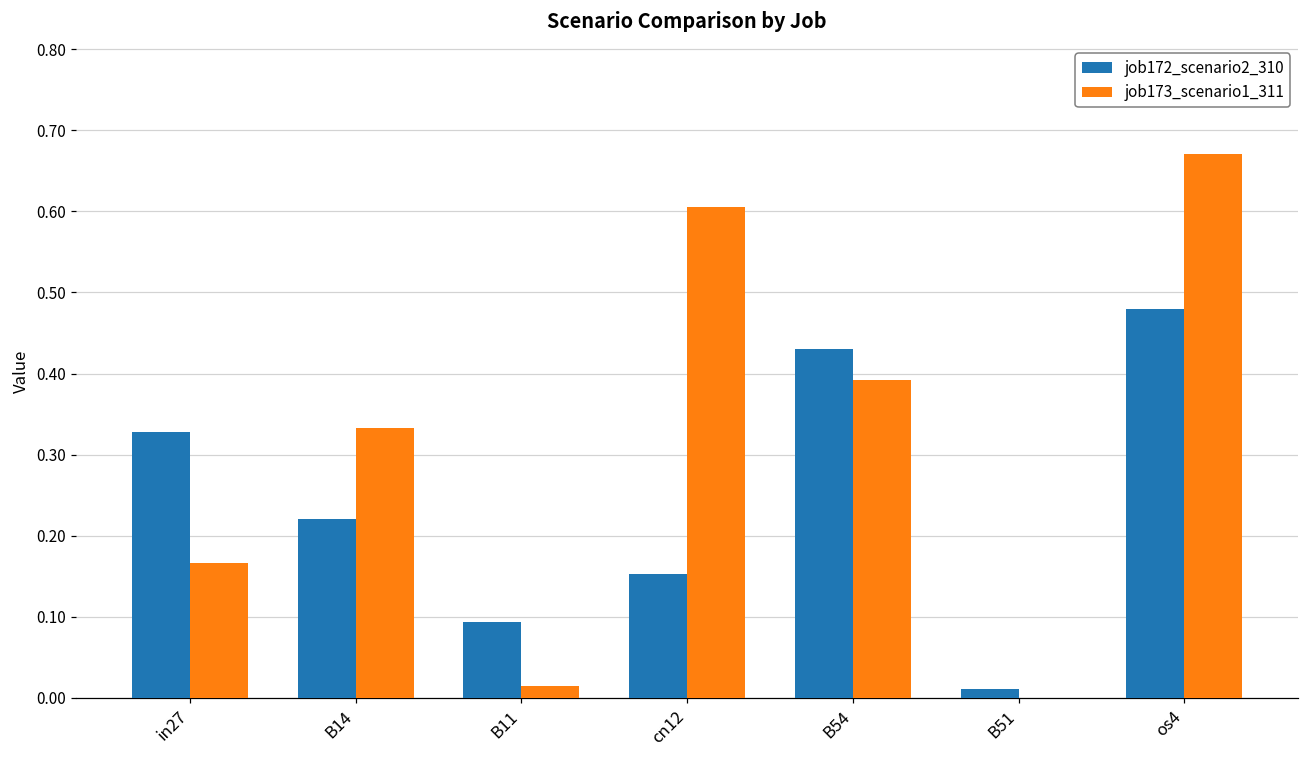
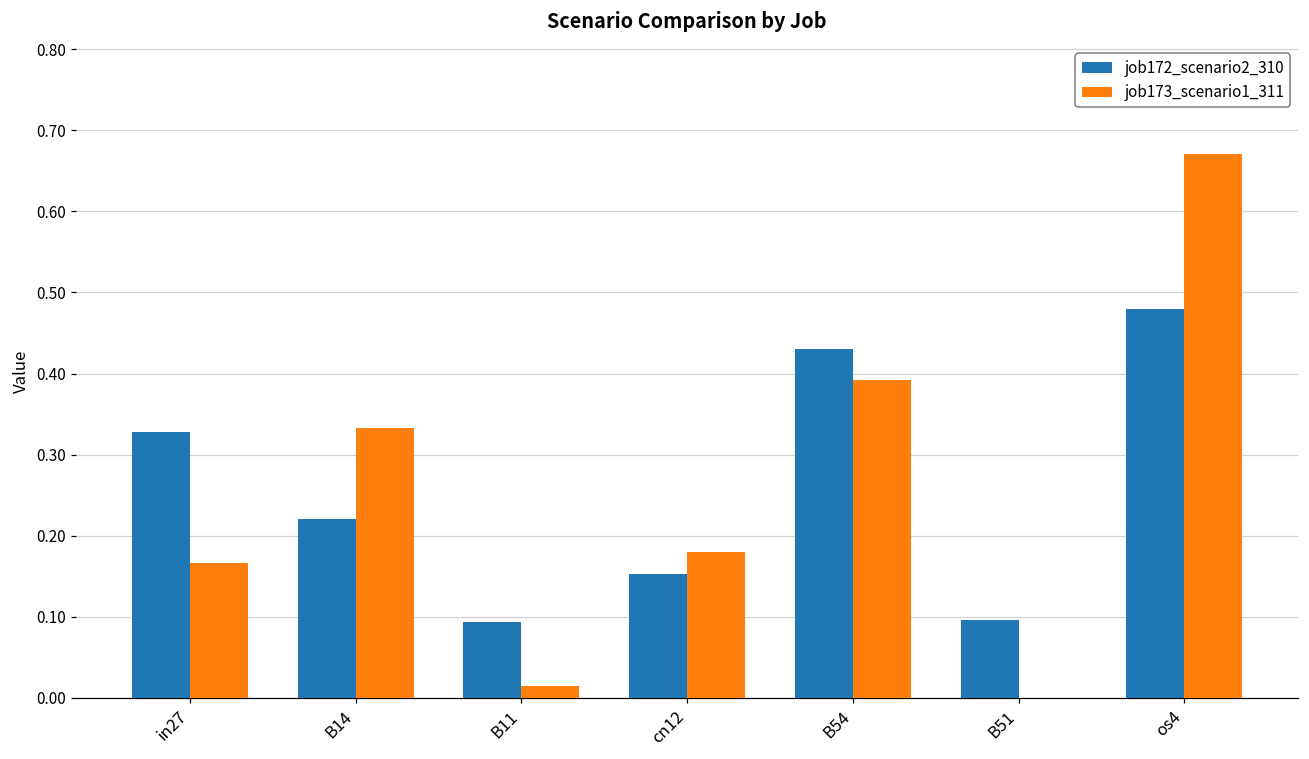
  {
    "job172_scenario2_310": {
      "in27": 0.33,
      "B14": 0.22,
      "B11": 0.09,
      "cn12": 0.15,
      "B54": 0.43,
-     "B51": 0.01,
+     "B51": 0.10,
      "os4": 0.48
    },
    "job173_scenario1_311": {
      "in27": 0.17,
      "B14": 0.33,
      "B11": 0.02,
-     "cn12": 0.61,
+     "cn12": 0.18,
      "B54": 0.39,
      "B51": 0.00,
      "os4": 0.67
    }
  }
